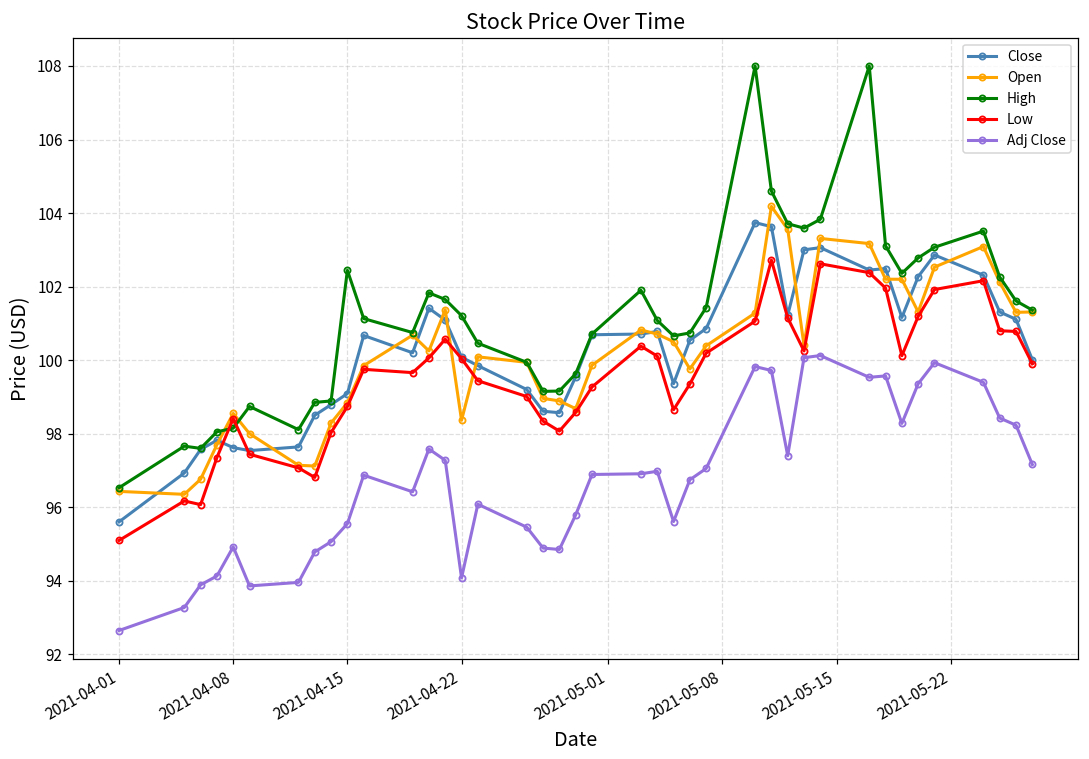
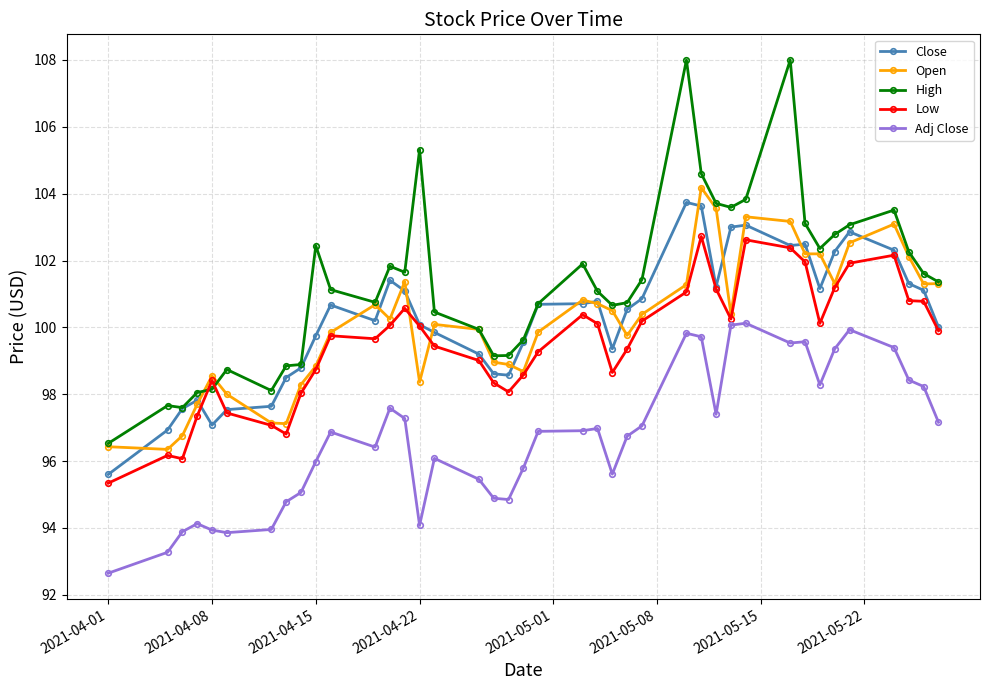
  {
    "Close": {
      "2021-04-01": 95.6,
-     "2021-04-08": 97.6,
-     "2021-04-15": 99.1
+     "2021-04-08": 97.1,
+     "2021-04-15": 99.8
    },
    "Open": {
      "2021-04-01": 96.4,
      "2021-04-08": 98.6,
      "2021-04-15": 98.8,
      "2021-04-22": 98.4
    },
    "High": {
      "2021-04-01": 96.5,
      "2021-04-08": 98.2,
      "2021-04-15": 102.4,
-     "2021-04-22": 101.2
+     "2021-04-22": 105.3
    },
    "Low": {
-     "2021-04-01": 95.1,
+     "2021-04-01": 95.3,
      "2021-04-08": 98.4,
      "2021-04-15": 98.7
    },
    "Adj Close": {
      "2021-04-01": 92.6,
-     "2021-04-08": 94.9,
-     "2021-04-15": 95.6,
+     "2021-04-08": 93.9,
+     "2021-04-15": 96.0,
      "2021-04-22": 94.1
    }
  }
